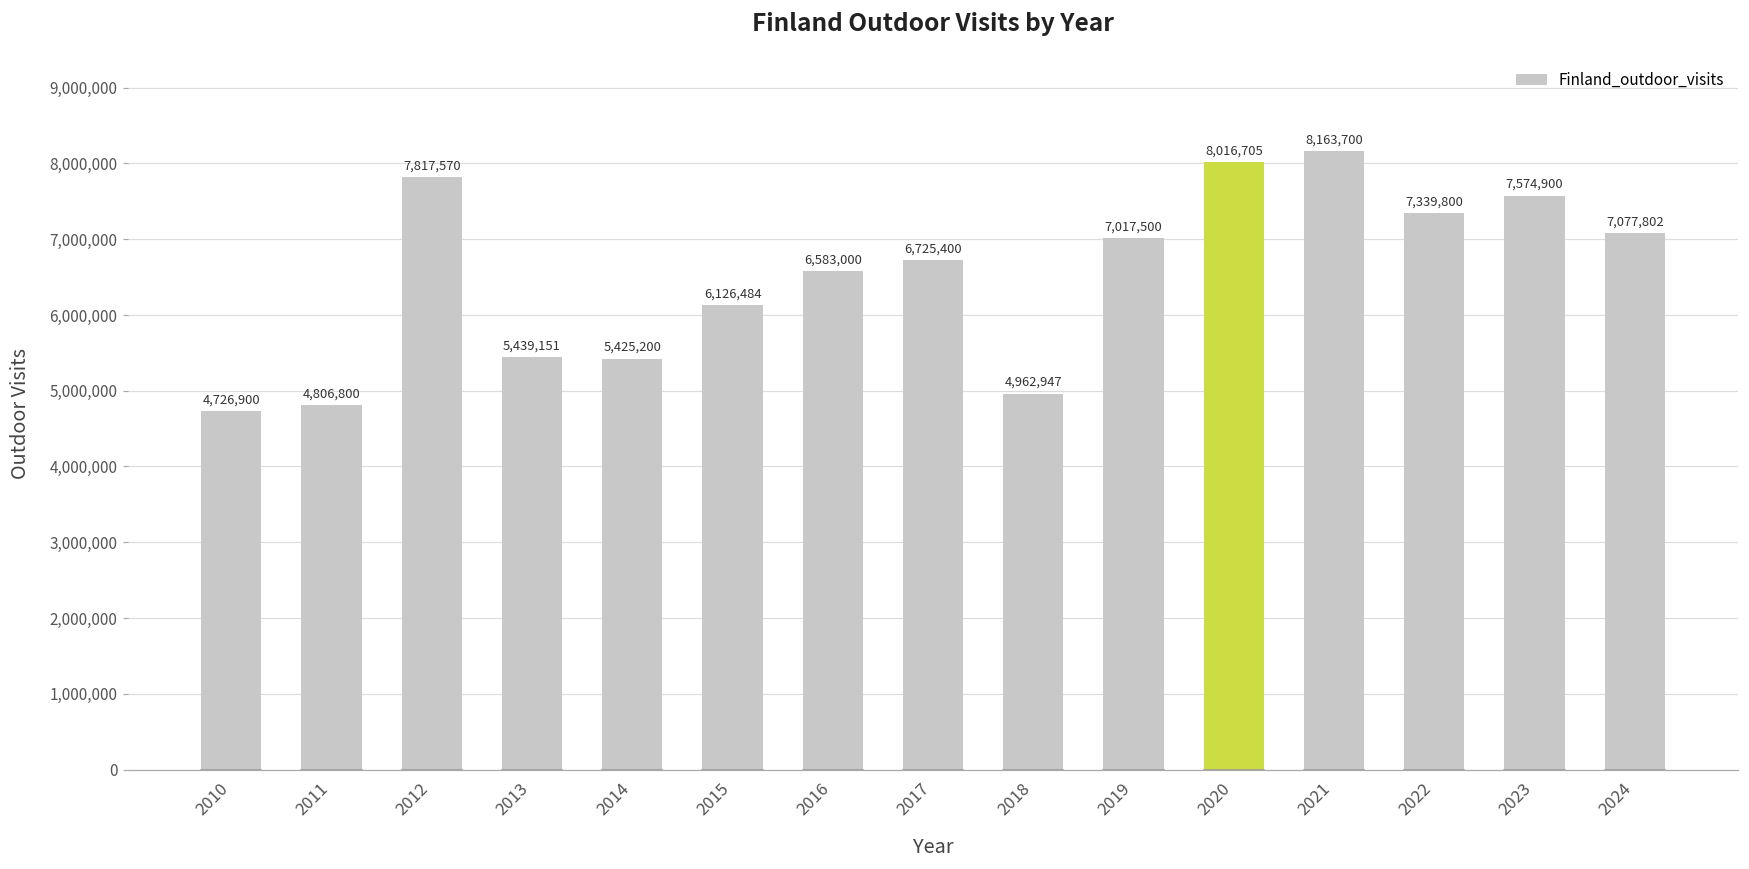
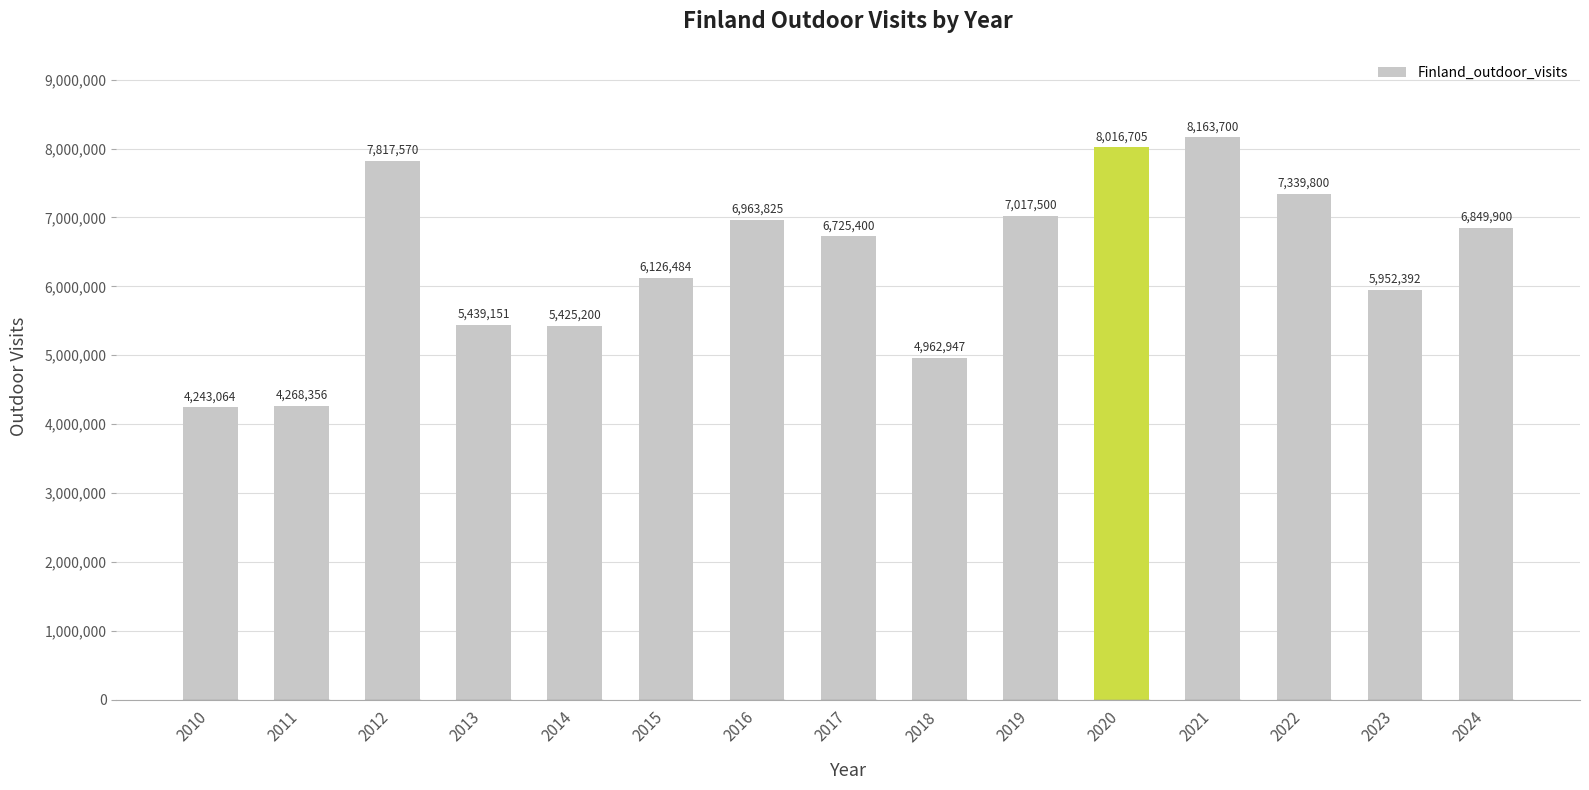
  {
    "Finland_outdoor_visits": {
-     "2010": "4,726,900",
-     "2011": "4,806,800",
+     "2010": "4,243,064",
+     "2011": "4,268,356",
      "2012": "7,817,570",
      "2013": "5,439,151",
      "2014": "5,425,200",
      "2015": "6,126,484",
-     "2016": "6,583,000",
+     "2016": "6,963,825",
      "2017": "6,725,400",
      "2018": "4,962,947",
      "2019": "7,017,500",
      "2020": "8,016,705",
      "2021": "8,163,700",
      "2022": "7,339,800",
-     "2023": "7,574,900",
-     "2024": "7,077,802"
+     "2023": "5,952,392",
+     "2024": "6,849,900"
    }
  }
